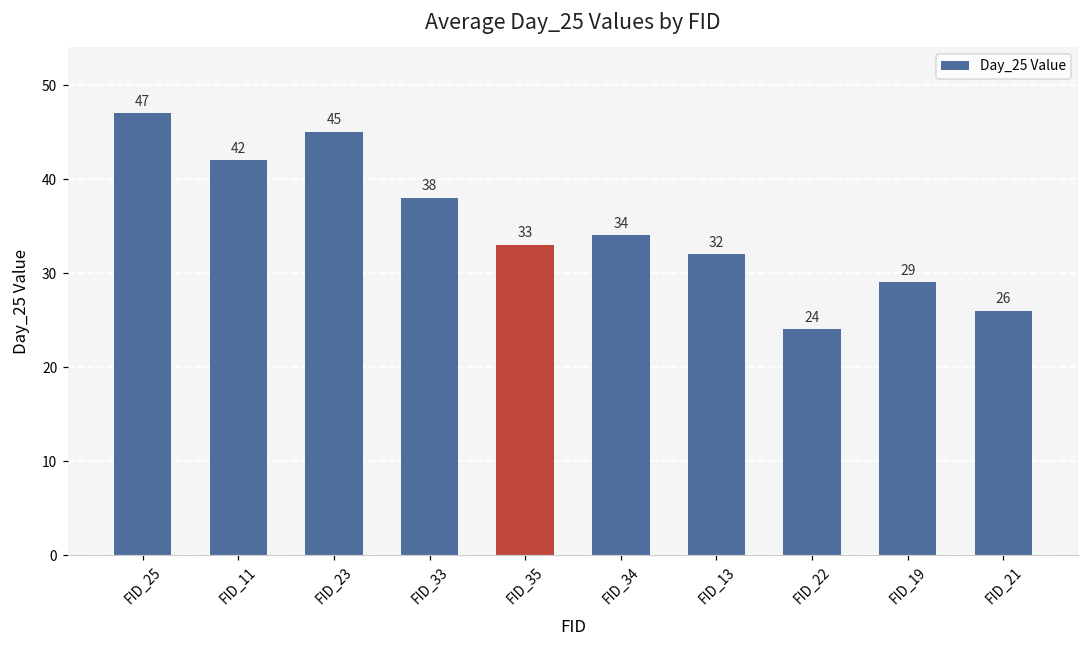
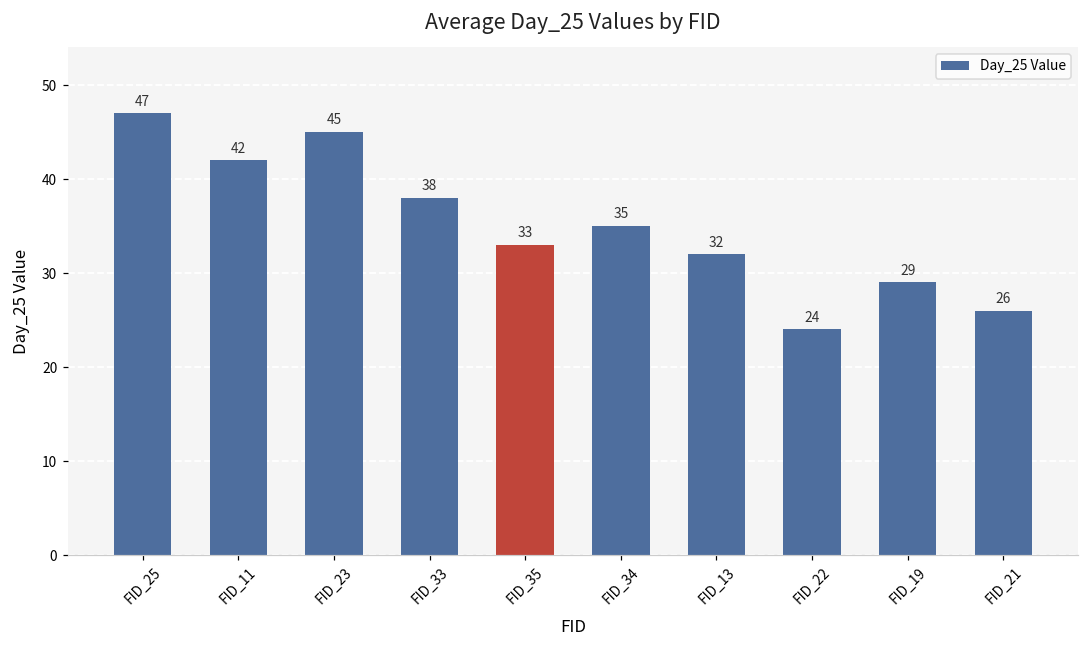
  {
    "FID_25": 47,
    "FID_11": 42,
    "FID_23": 45,
    "FID_33": 38,
    "FID_35": 33,
-   "FID_34": 34,
+   "FID_34": 35,
    "FID_13": 32,
    "FID_22": 24,
    "FID_19": 29,
    "FID_21": 26
  }
